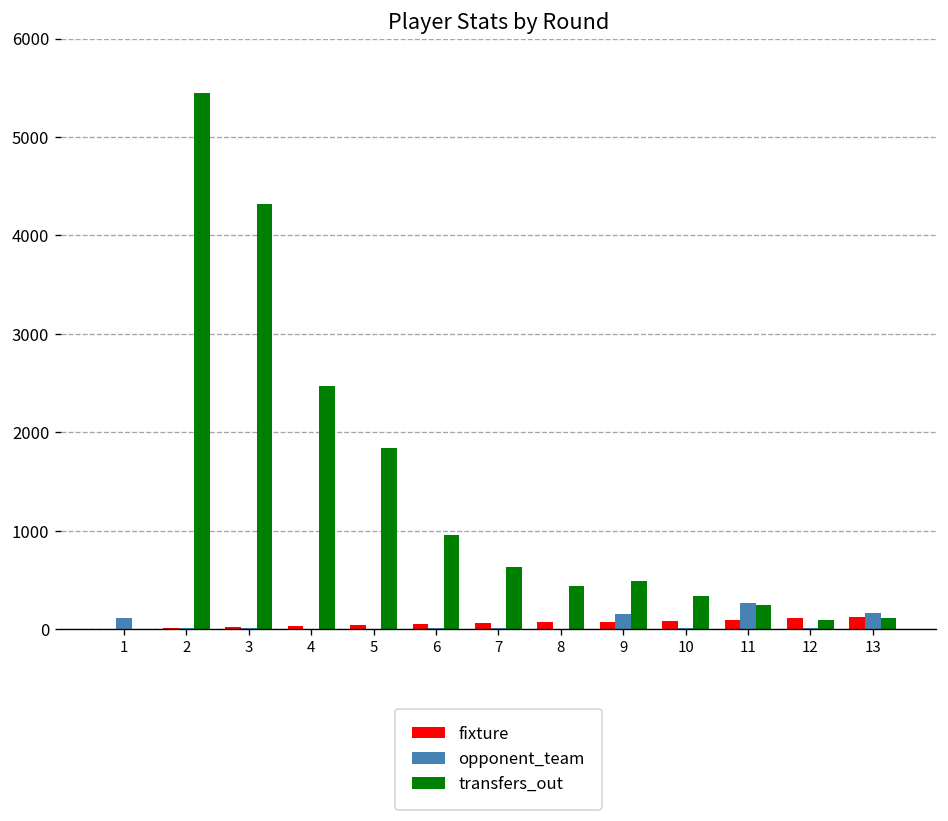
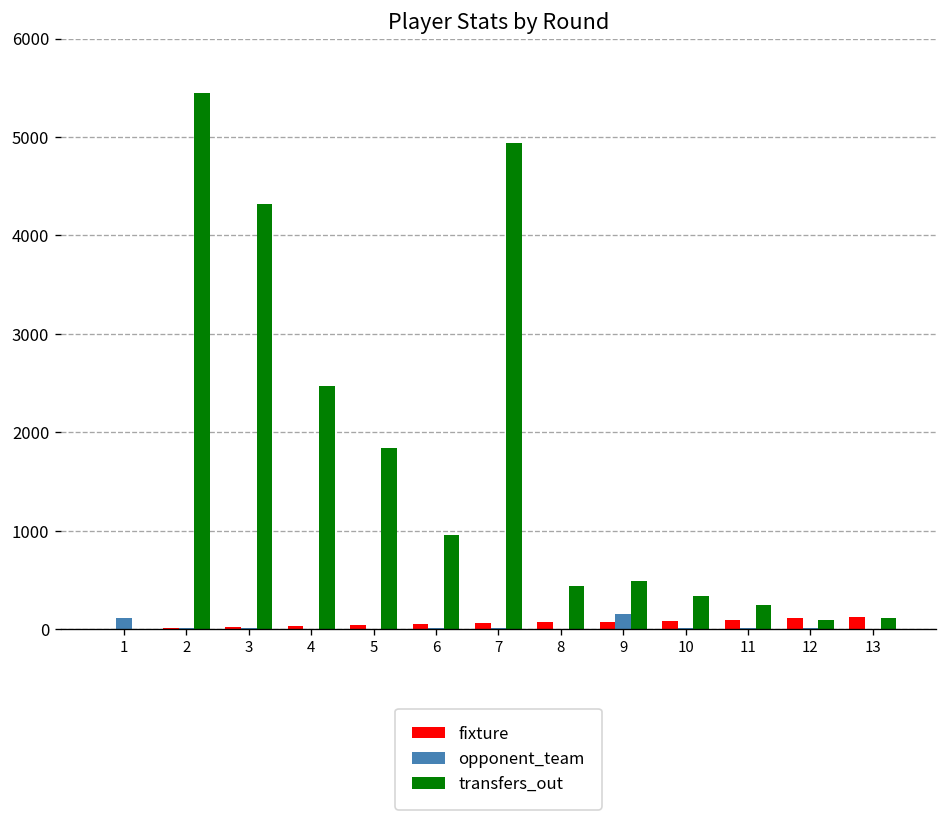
  {
    "fixture": {
      "4": 0,
      "5": 0,
      "6": 100,
      "7": 100,
      "8": 100,
      "9": 100,
      "10": 100,
      "11": 100,
      "12": 100,
      "13": 100
    },
    "opponent_team": {
      "1": 100,
      "9": 200,
-     "11": 300,
-     "13": 200
+     "11": 0,
+     "13": 0
    },
    "transfers_out": {
      "1": 0,
      "2": 5400,
      "3": 4300,
      "4": 2500,
      "5": 1800,
      "6": 1000,
-     "7": 600,
+     "7": 4900,
      "8": 400,
      "9": 500,
      "10": 300,
      "11": 200,
      "12": 100,
      "13": 100
    }
  }
